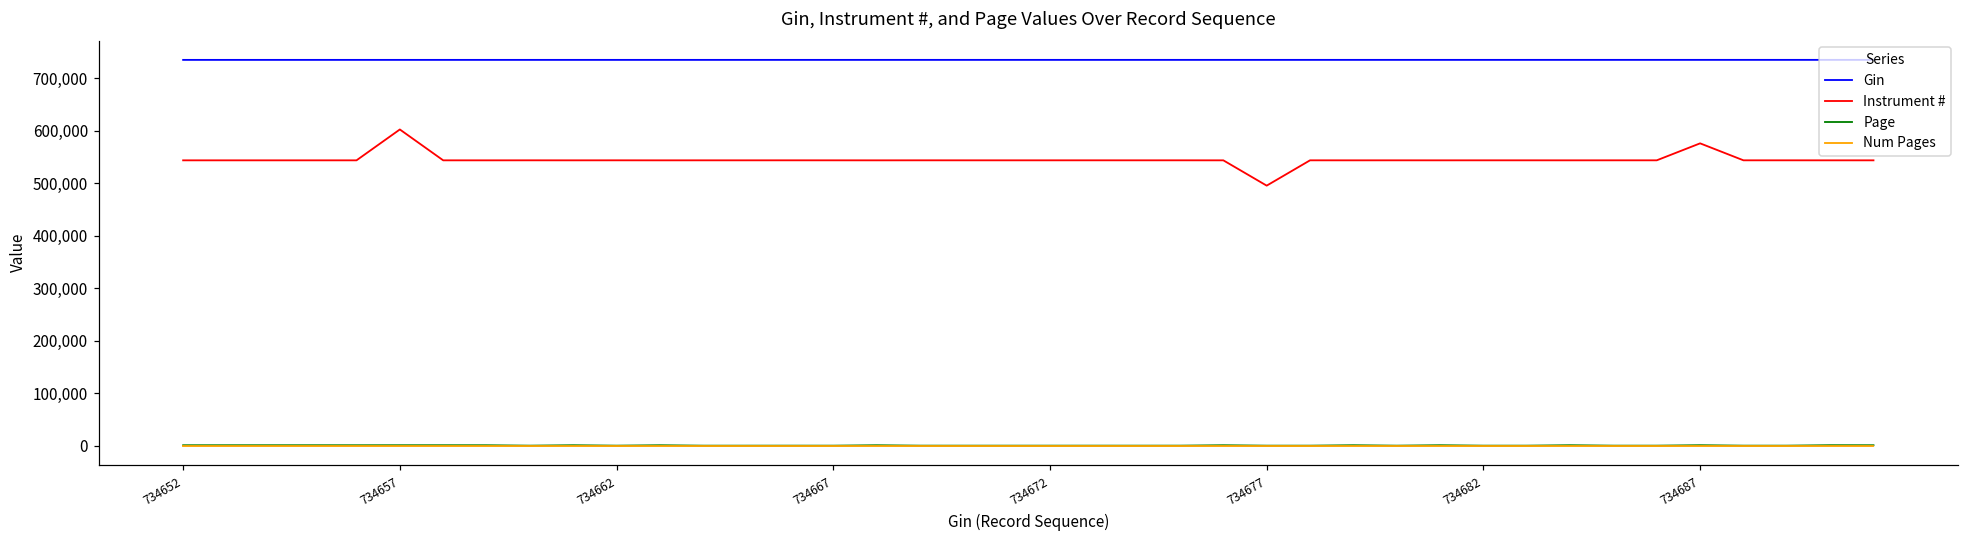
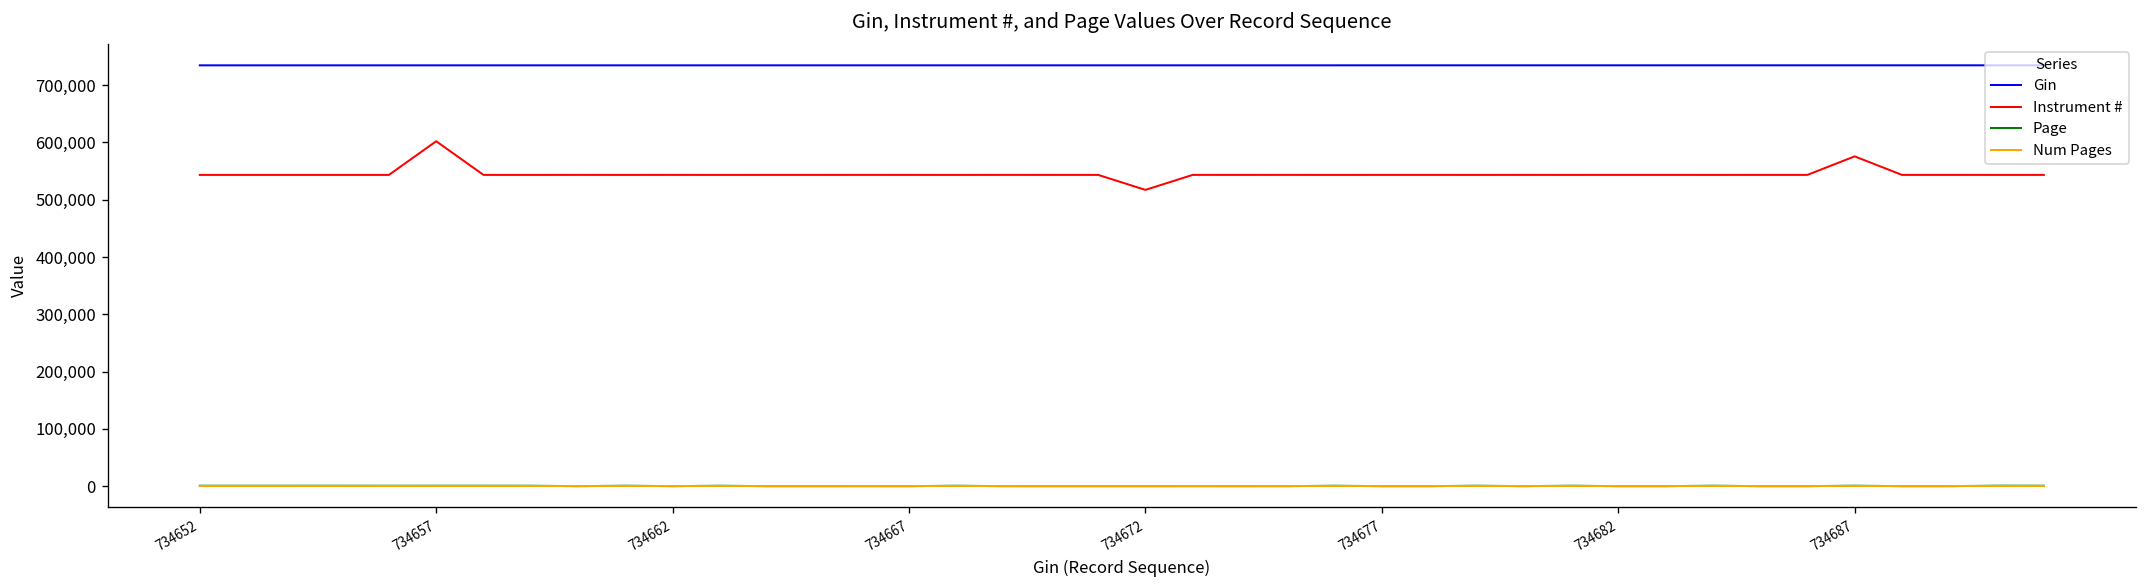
  {
    "Gin": {
      "734652": "730,000",
      "734657": "730,000",
      "734662": "730,000",
      "734667": "730,000",
      "734672": "730,000",
      "734677": "730,000",
      "734682": "730,000",
      "734687": "730,000"
    },
    "Instrument #": {
      "734652": "540,000",
      "734657": "600,000",
      "734662": "540,000",
      "734667": "540,000",
-     "734672": "540,000",
-     "734677": "500,000",
+     "734672": "520,000",
+     "734677": "540,000",
      "734682": "540,000",
      "734687": "580,000"
    },
    "Num Pages": {
      "734652": "0",
      "734657": "0",
      "734662": "0",
      "734667": "0",
      "734672": "0",
      "734677": "0",
      "734682": "0",
      "734687": "0"
    }
  }
